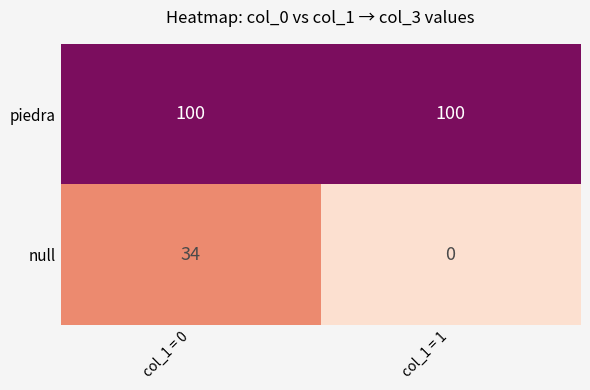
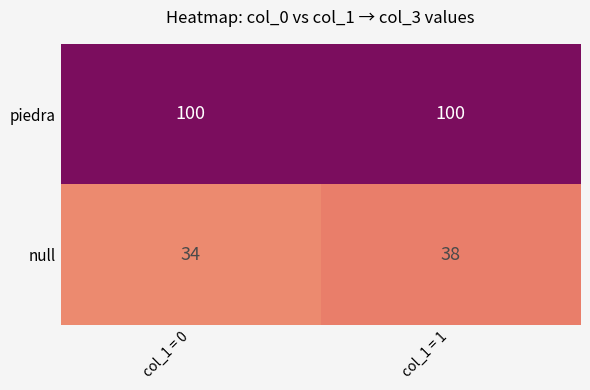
  {
    "piedra": {
      "col_1 = 0": 100,
      "col_1 = 1": 100
    },
    "null": {
      "col_1 = 0": 34,
-     "col_1 = 1": 0
+     "col_1 = 1": 38
    }
  }
